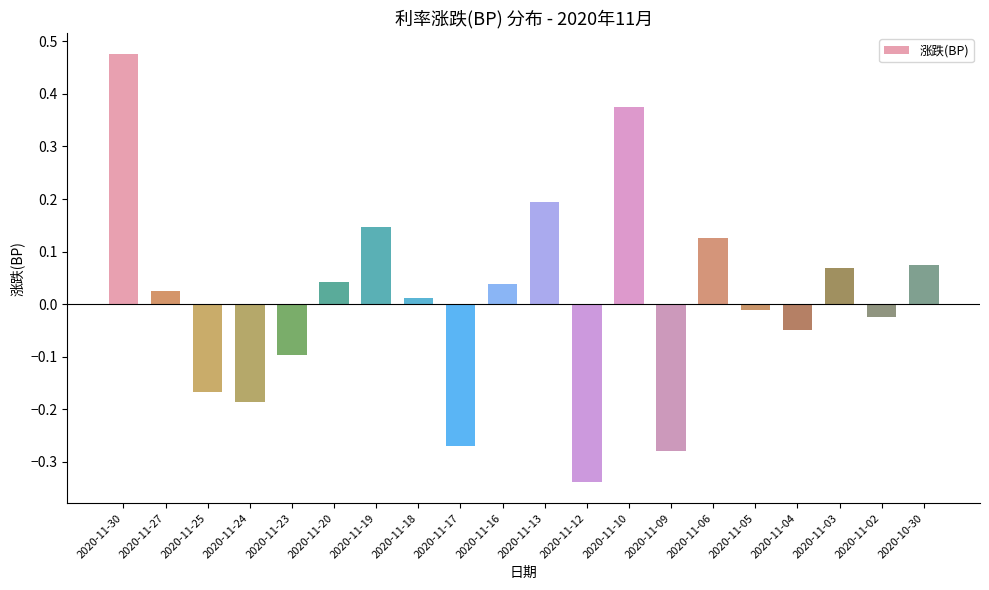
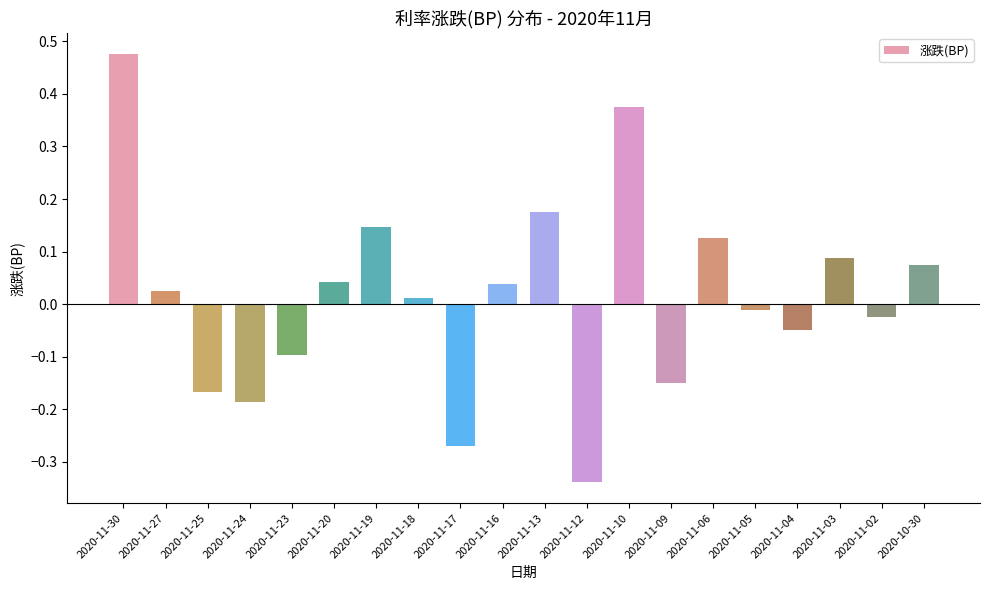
  {
    "2020-11-30": 0.48,
    "2020-11-27": 0.03,
    "2020-11-25": -0.17,
    "2020-11-24": -0.19,
    "2020-11-23": -0.10,
    "2020-11-20": 0.04,
    "2020-11-19": 0.15,
    "2020-11-18": 0.01,
    "2020-11-17": -0.27,
    "2020-11-16": 0.04,
-   "2020-11-13": 0.19,
+   "2020-11-13": 0.18,
    "2020-11-12": -0.34,
    "2020-11-10": 0.38,
-   "2020-11-09": -0.28,
+   "2020-11-09": -0.15,
    "2020-11-06": 0.13,
    "2020-11-05": -0.01,
    "2020-11-04": -0.05,
-   "2020-11-03": 0.07,
+   "2020-11-03": 0.09,
    "2020-11-02": -0.03,
    "2020-10-30": 0.07
  }
